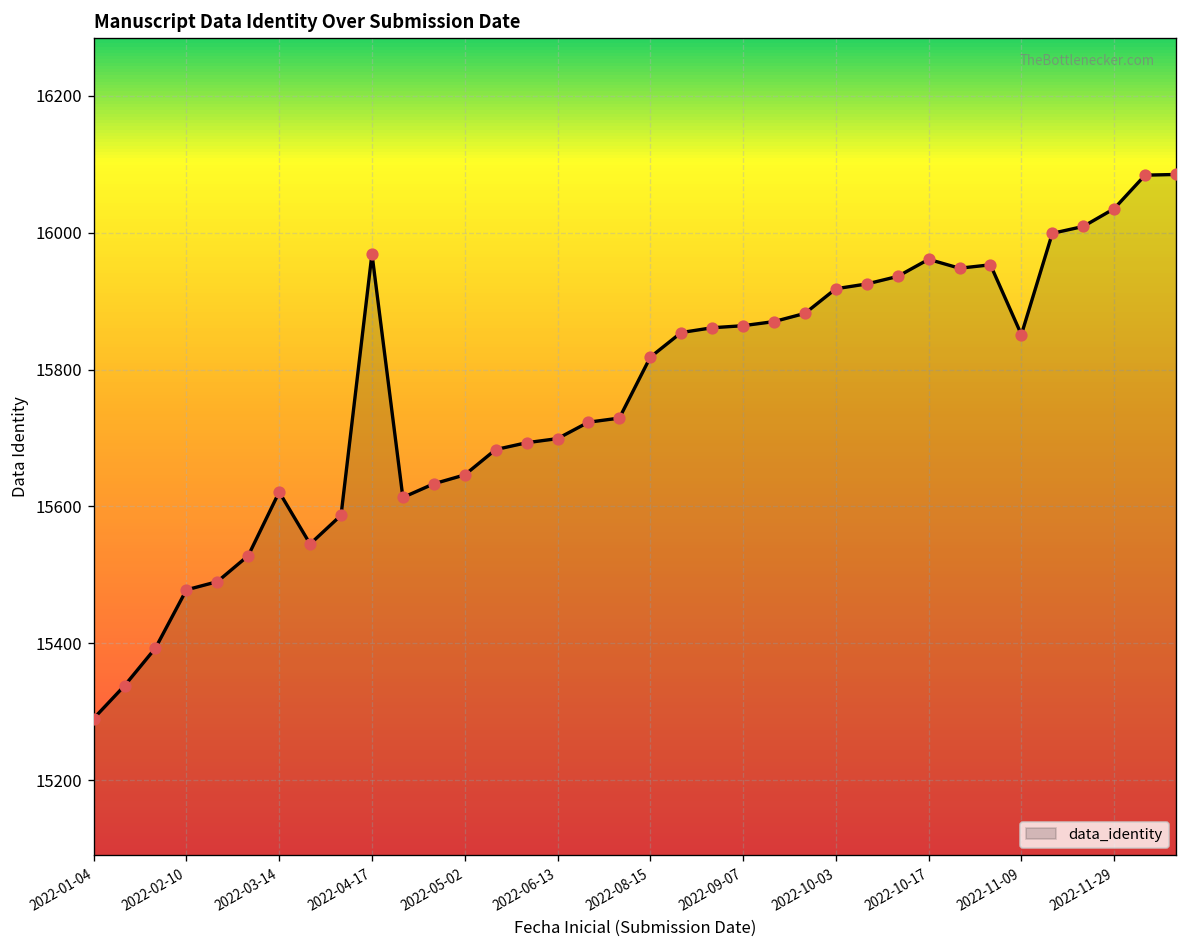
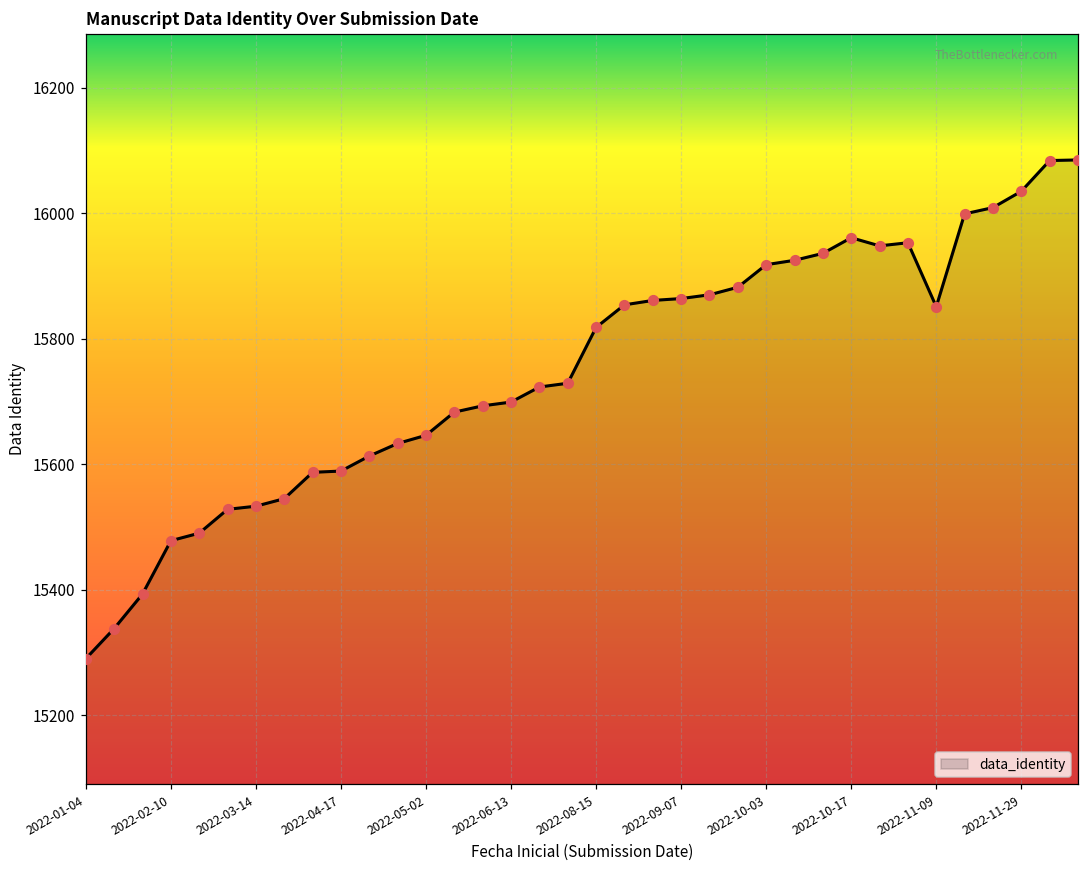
  {
    "2022-01-04": 15290,
    "2022-02-10": 15480,
-   "2022-03-14": 15620,
-   "2022-04-17": 15970,
+   "2022-03-14": 15530,
+   "2022-04-17": 15590,
    "2022-05-02": 15650,
    "2022-06-13": 15700,
    "2022-08-15": 15820,
    "2022-09-07": 15860,
    "2022-10-17": 15960,
    "2022-11-09": 15850,
    "2022-11-29": 16040
  }
